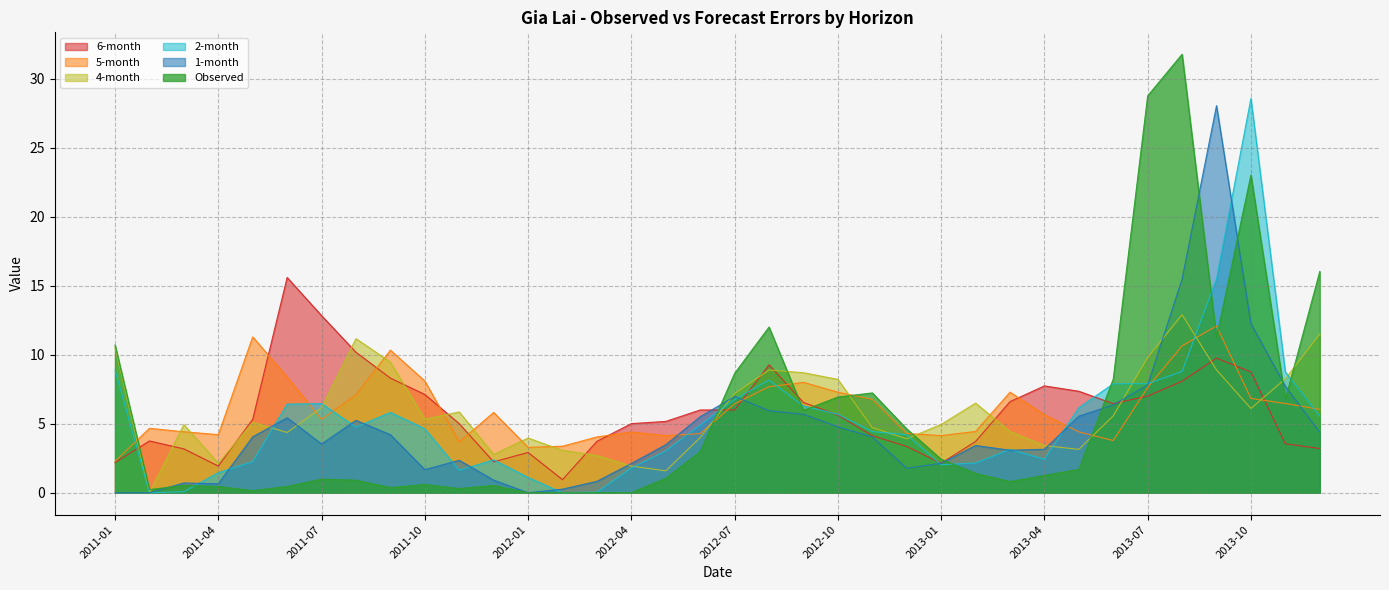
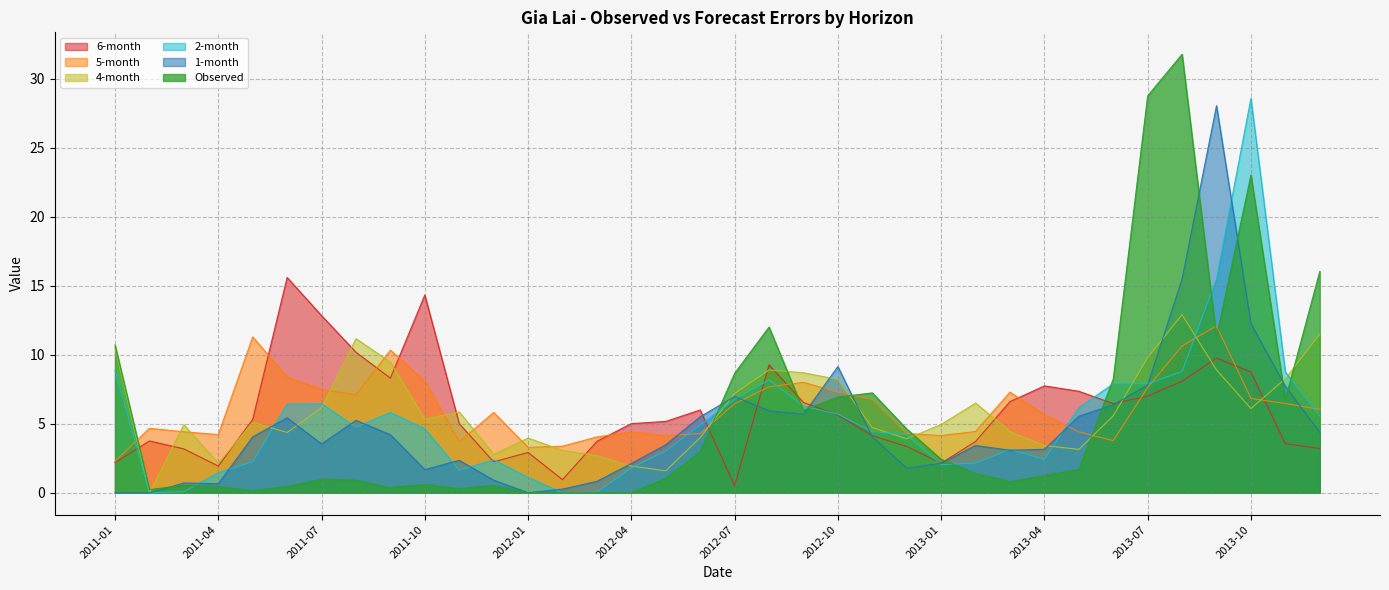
  {
    "6-month": {
      "2011-04": 1.9,
      "2011-07": 12.8,
-     "2011-10": 7.1,
+     "2011-10": 14.3,
      "2012-01": 2.9,
      "2012-04": 5.0,
-     "2012-07": 6.0,
+     "2012-07": 0.5,
      "2013-04": 7.7,
      "2013-07": 7.0,
      "2013-10": 8.8
    },
    "5-month": {
      "2011-04": 4.2,
-     "2011-07": 5.3,
+     "2011-07": 7.5,
      "2011-10": 8.1,
      "2012-01": 3.3,
      "2012-04": 4.4,
      "2012-07": 6.4,
      "2012-10": 7.3,
      "2013-01": 4.1,
      "2013-04": 5.7,
      "2013-10": 6.8
    },
    "4-month": {
      "2011-01": 10.5,
      "2011-04": 2.1,
      "2011-07": 6.2,
      "2011-10": 5.3,
      "2012-01": 4.0,
      "2012-07": 7.2,
      "2012-10": 8.2,
      "2013-01": 4.9,
      "2013-04": 3.4,
      "2013-07": 9.8,
      "2013-10": 6.1
    },
    "2-month": {
      "2011-01": 8.9,
      "2011-04": 1.5,
      "2011-07": 6.5,
      "2011-10": 4.6,
      "2012-01": 1.1,
      "2012-07": 6.8,
      "2013-04": 2.4,
      "2013-10": 28.6
    },
    "1-month": {
      "2011-01": 0.0,
      "2011-04": 0.6,
      "2011-07": 3.5,
      "2011-10": 1.7,
      "2012-07": 7.0,
-     "2012-10": 4.8,
+     "2012-10": 9.1,
      "2013-04": 3.2,
      "2013-10": 12.3
    },
    "Observed": {
      "2011-01": 10.7,
      "2011-04": 0.5,
      "2011-07": 1.0,
      "2011-10": 0.6,
      "2012-04": 0.0,
      "2012-07": 8.7,
      "2012-10": 6.9,
      "2013-01": 2.4,
      "2013-04": 1.3,
      "2013-07": 28.8,
      "2013-10": 23.0
    }
  }
